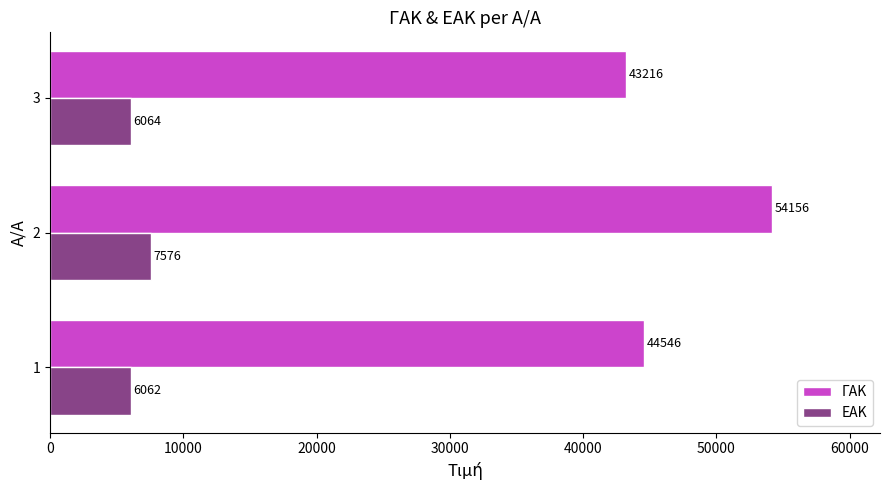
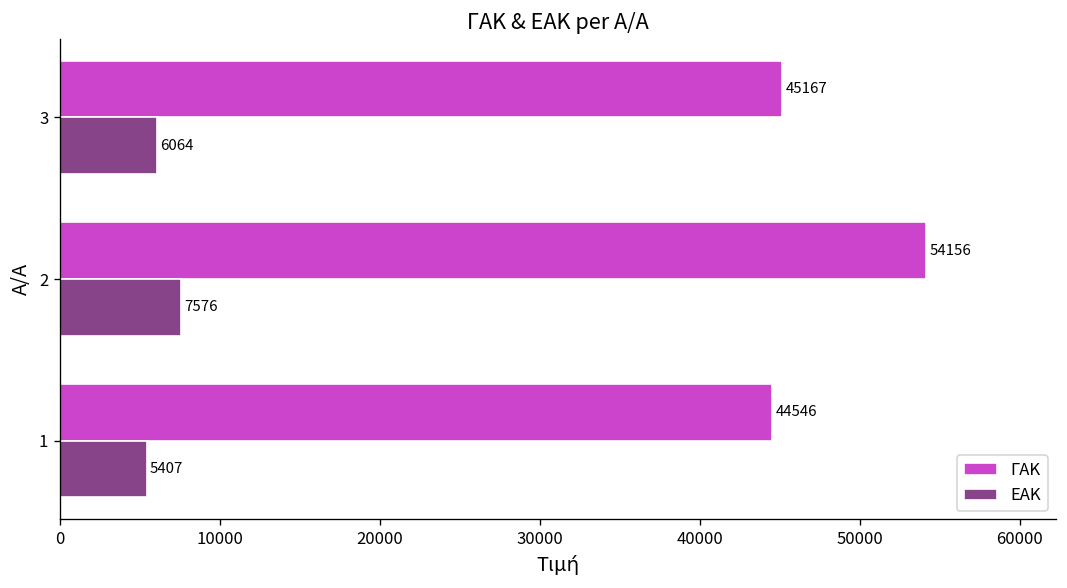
  {
    "ΓΑΚ": {
-     "3": 43216,
+     "3": 45167,
      "2": 54156,
      "1": 44546
    },
    "ΕΑΚ": {
      "3": 6064,
      "2": 7576,
-     "1": 6062
+     "1": 5407
    }
  }
